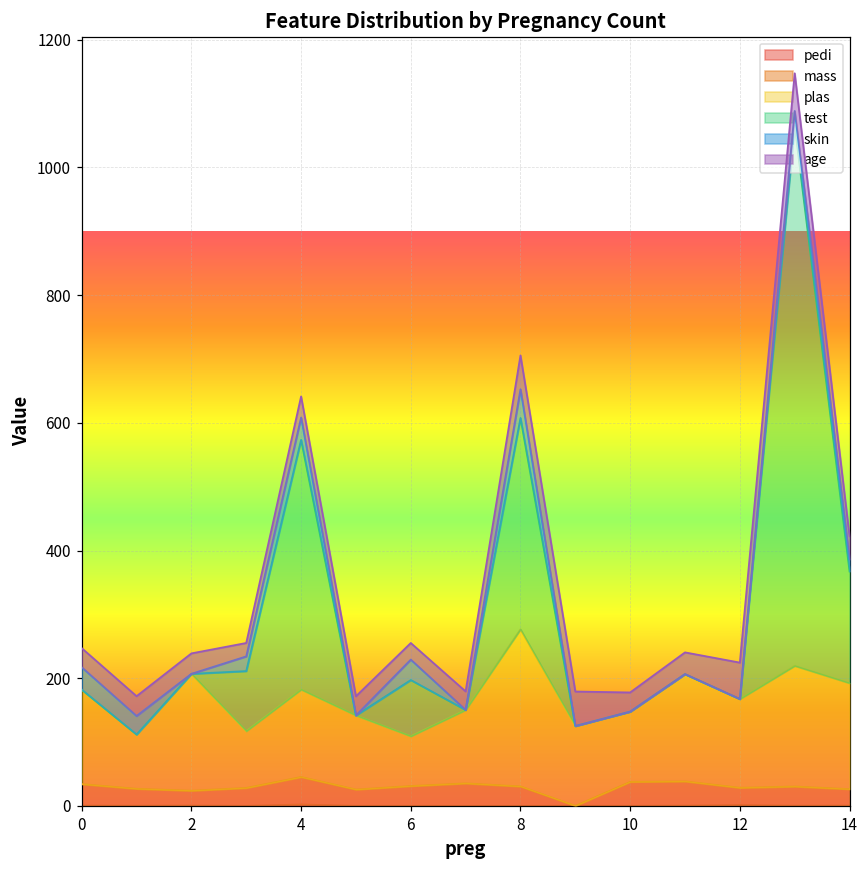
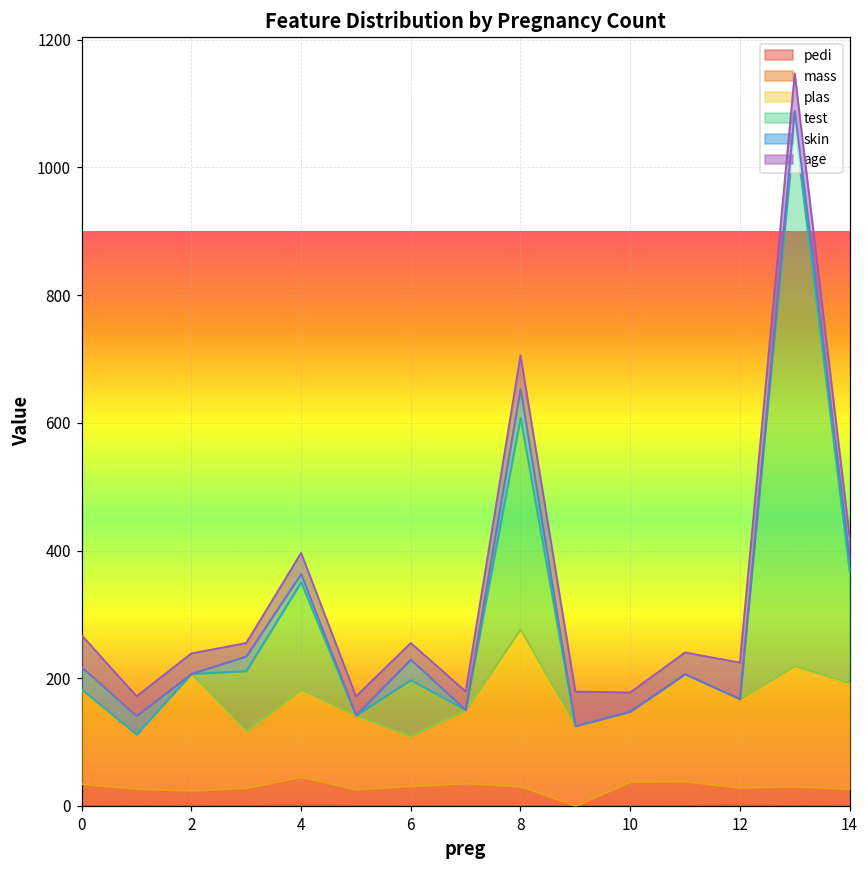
  {
    "plas": {
      "4": 140,
      "6": 80,
      "8": 250,
      "14": 170
    },
    "test": {
-     "4": 390,
+     "4": 170,
      "6": 90,
      "8": 330,
      "14": 180
    },
    "skin": {
      "0": 40,
-     "4": 40,
+     "4": 10,
      "6": 30,
      "8": 50,
      "14": 20
    },
    "age": {
-     "0": 30,
+     "0": 50,
      "2": 30,
      "4": 30,
      "6": 30,
      "8": 50,
      "10": 30,
      "12": 60,
      "14": 40
    }
  }
